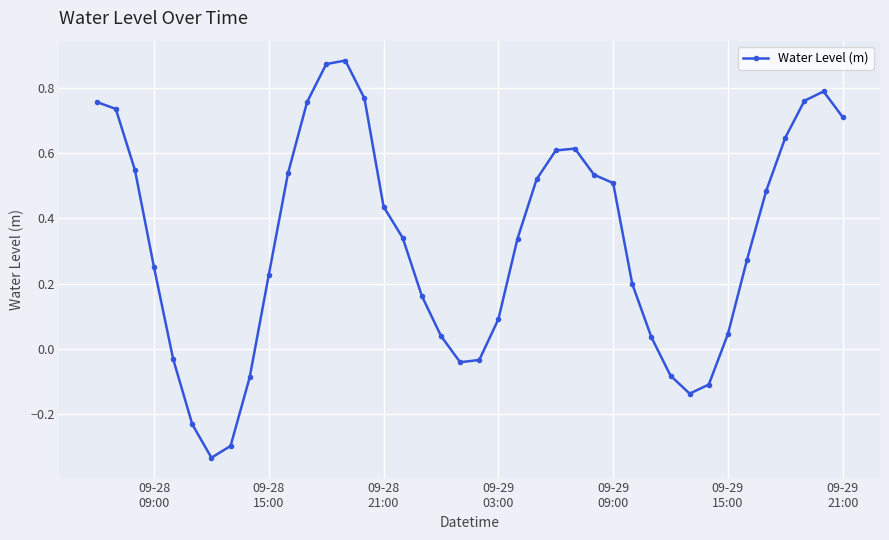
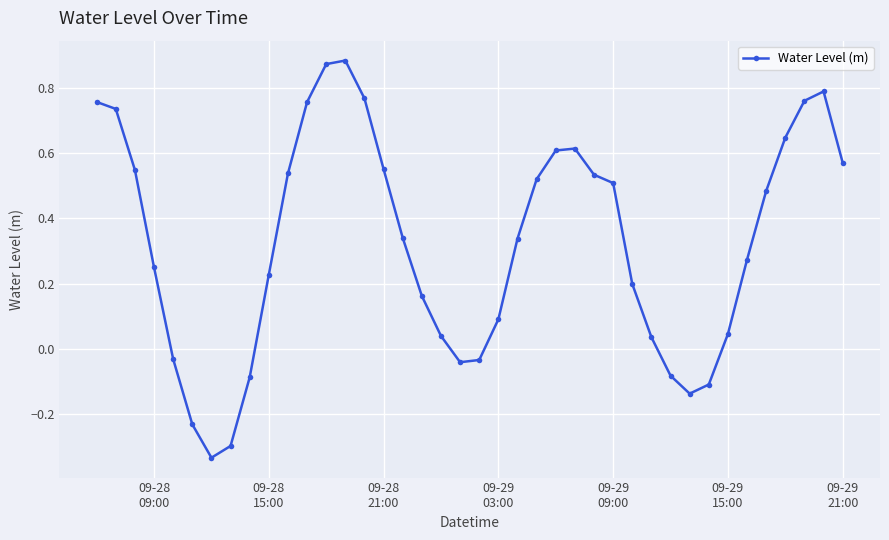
  {
    "09-28 09:00": 0.25,
    "09-28 15:00": 0.23,
-   "09-28 21:00": 0.44,
+   "09-28 21:00": 0.55,
    "09-29 03:00": 0.09,
    "09-29 09:00": 0.51,
    "09-29 15:00": 0.05,
-   "09-29 21:00": 0.71
+   "09-29 21:00": 0.57
  }
